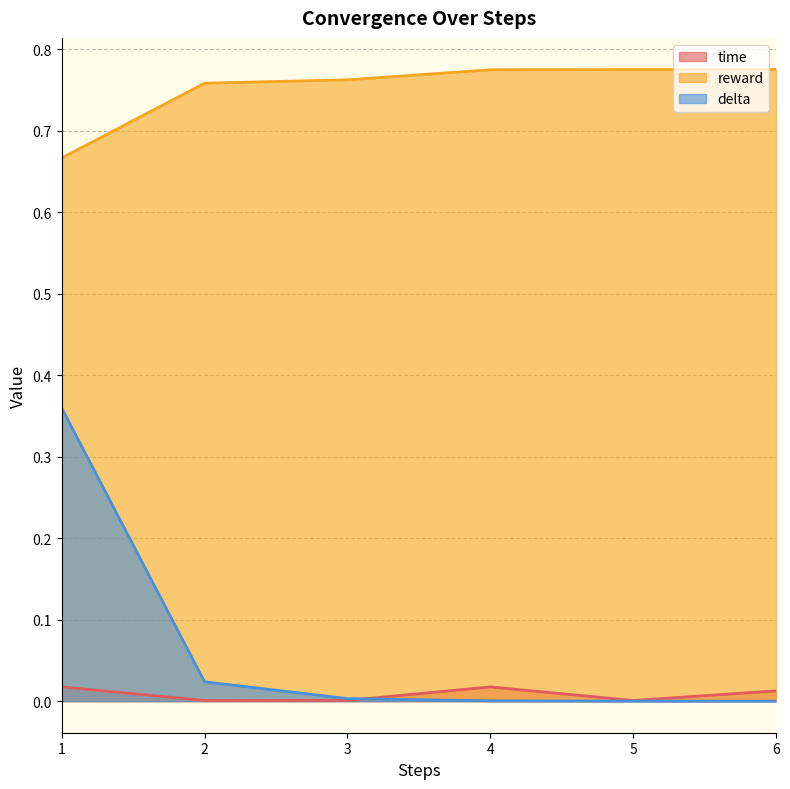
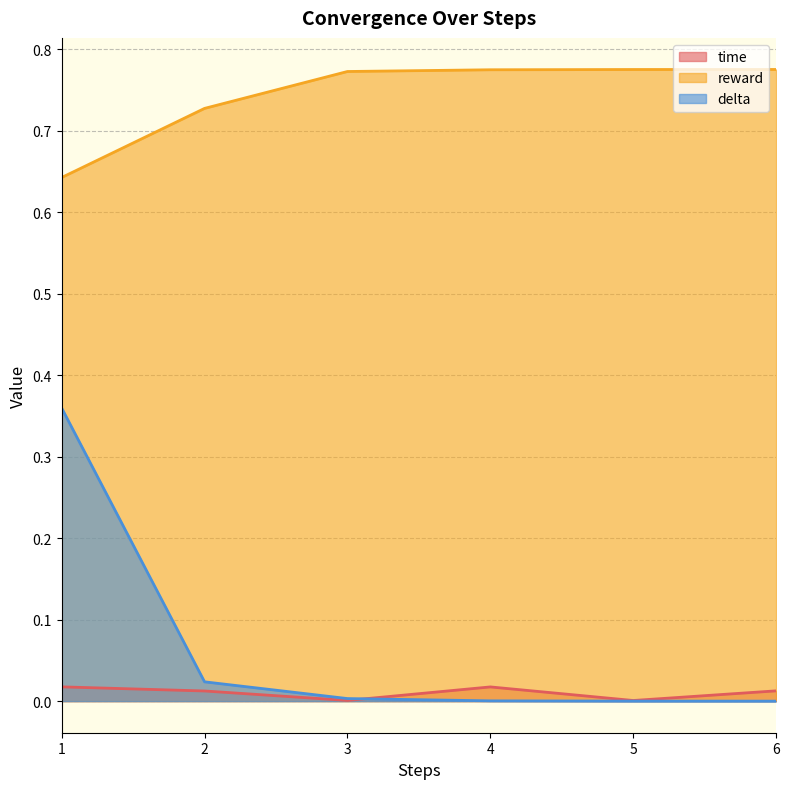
  {
    "time": {
      "1": 0.02,
-     "2": 0.00,
+     "2": 0.01,
      "4": 0.02,
      "6": 0.01
    },
    "reward": {
-     "1": 0.67,
-     "2": 0.76,
-     "3": 0.76,
+     "1": 0.64,
+     "2": 0.73,
+     "3": 0.77,
      "4": 0.77,
      "5": 0.78,
      "6": 0.78
    },
    "delta": {
      "1": 0.36,
      "2": 0.02,
      "4": 0.00,
      "6": 0.00
    }
  }
